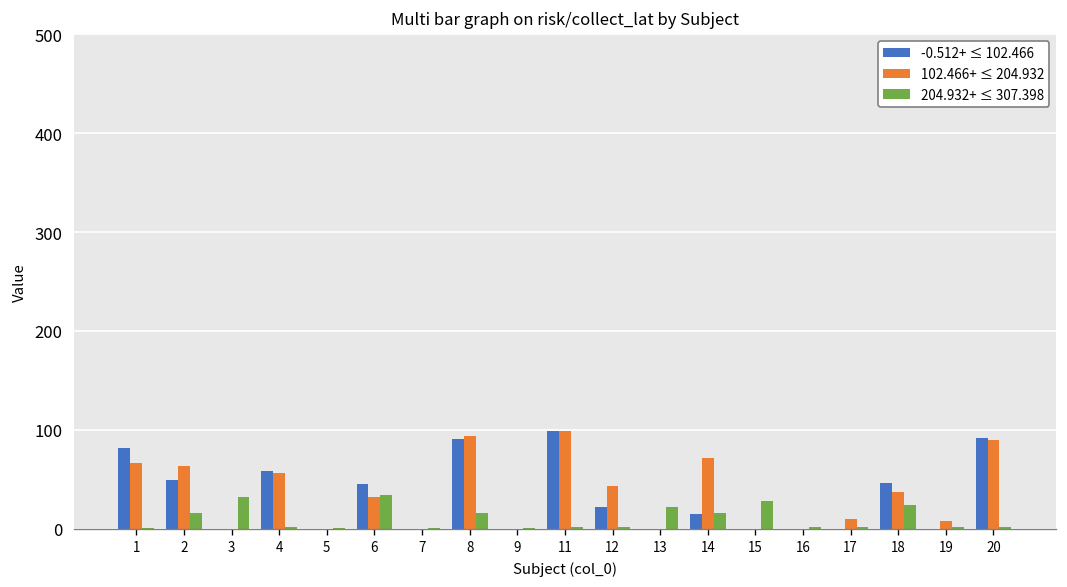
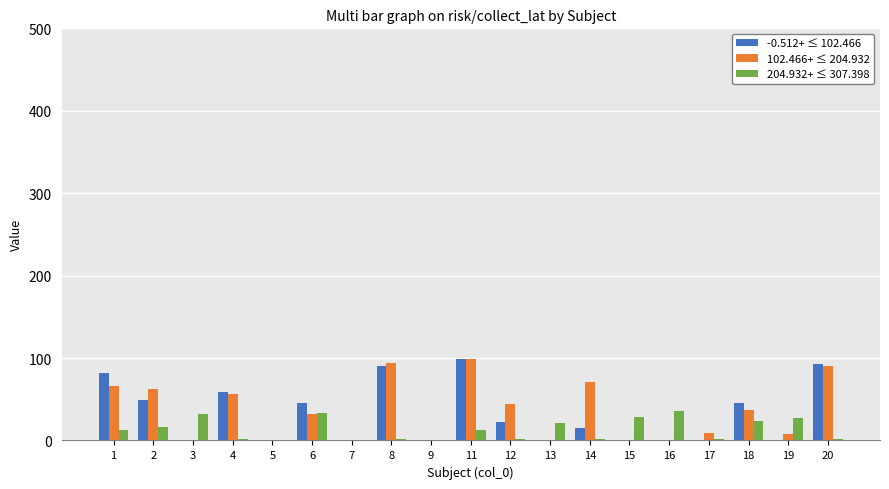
  {
    "-0.512+ ≤ 102.466": {
      "1": 80,
      "2": 50,
      "3": 0,
      "4": 60,
      "5": 0,
      "6": 50,
      "7": 0,
      "8": 90,
      "9": 0,
      "11": 100,
      "12": 20,
      "13": 0,
      "14": 20,
      "15": 0,
      "16": 0,
      "17": 0,
      "18": 50,
      "19": 0,
      "20": 90
    },
    "102.466+ ≤ 204.932": {
      "1": 70,
      "2": 60,
      "3": 0,
      "4": 60,
      "5": 0,
      "6": 30,
      "7": 0,
      "8": 90,
      "9": 0,
      "11": 100,
      "12": 40,
      "13": 0,
      "14": 70,
      "15": 0,
      "16": 0,
      "17": 10,
      "18": 40,
      "19": 10,
      "20": 90
    },
    "204.932+ ≤ 307.398": {
-     "1": 0,
+     "1": 10,
      "2": 20,
      "3": 30,
      "6": 30,
-     "8": 20,
-     "11": 0,
+     "8": 0,
+     "11": 10,
      "13": 20,
-     "14": 20,
+     "14": 0,
      "15": 30,
-     "16": 0,
+     "16": 40,
      "18": 20,
-     "19": 0
+     "19": 30
    }
  }
